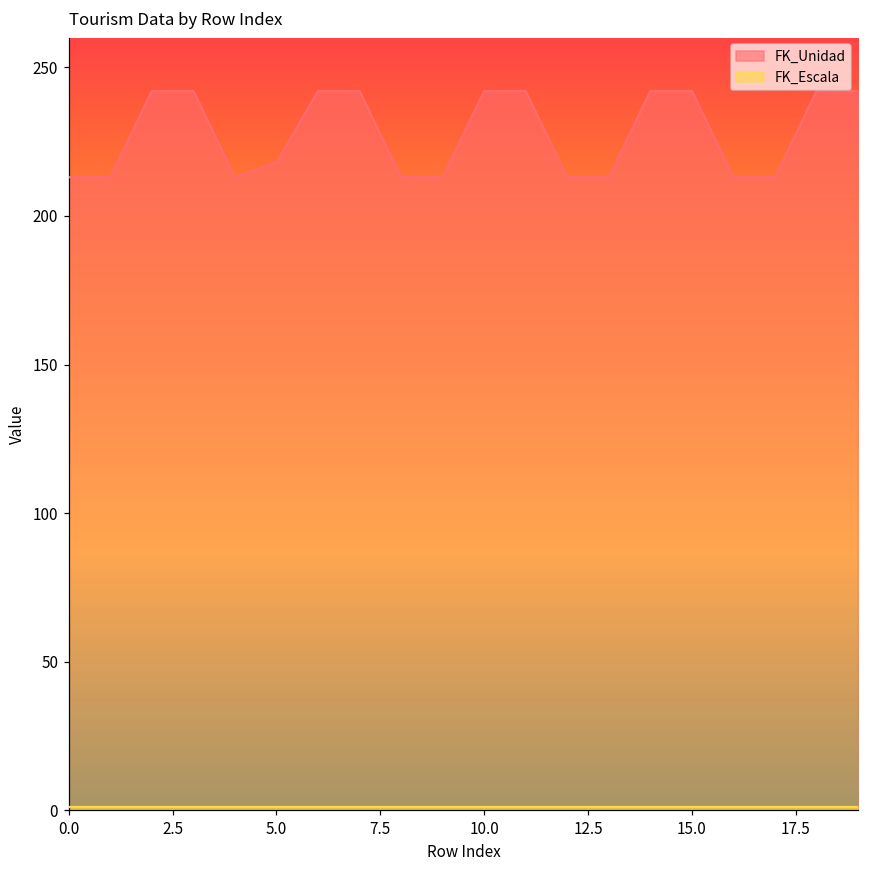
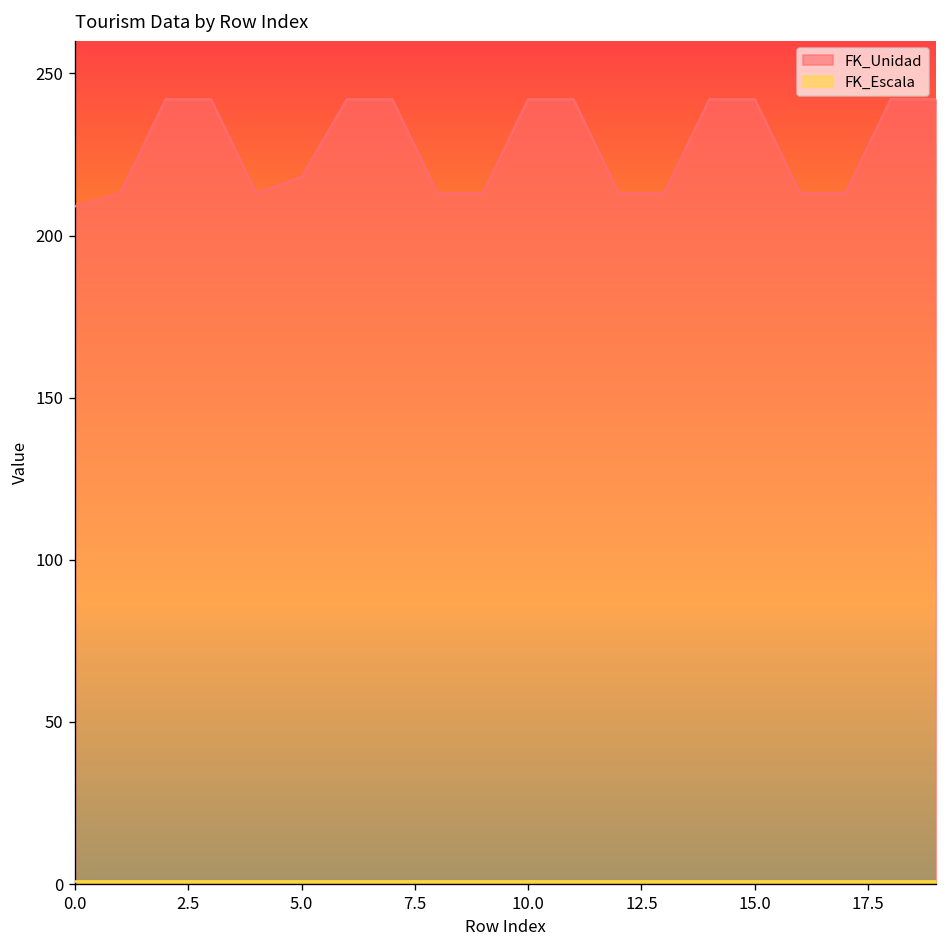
  {
    "FK_Unidad": {
-     "0.0": 213,
+     "0.0": 209,
      "5.0": 218,
      "10.0": 242,
      "15.0": 242
    },
    "FK_Escala": {
      "0.0": 1,
      "5.0": 1,
      "10.0": 1,
      "15.0": 1
    }
  }
